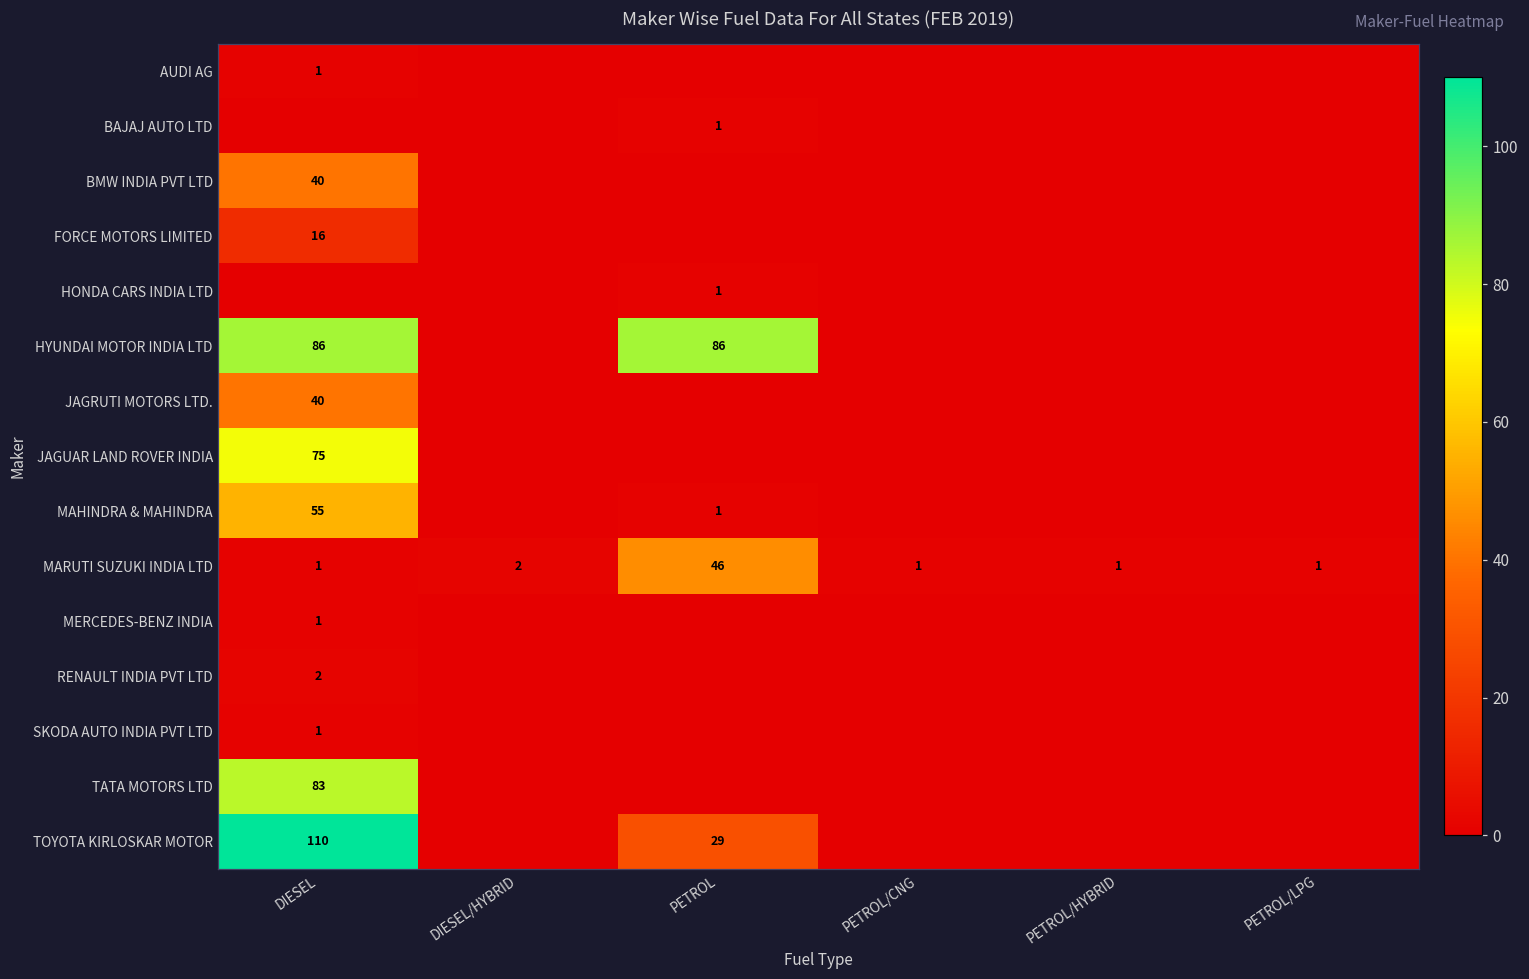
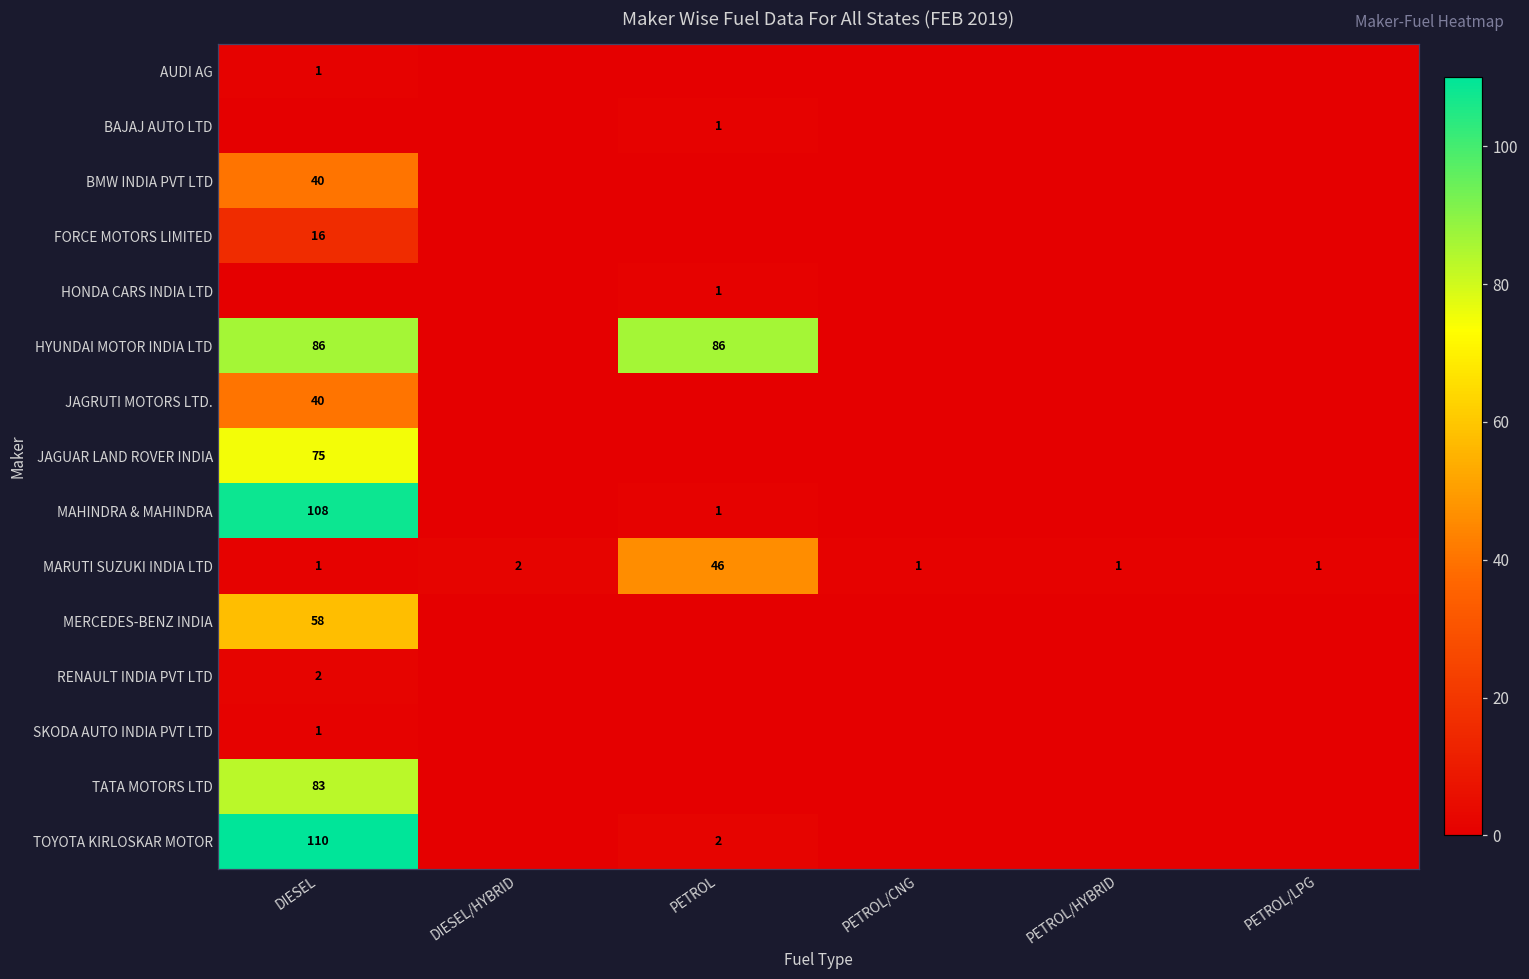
  {
    "AUDI AG": {
      "DIESEL": 1
    },
    "BAJAJ AUTO LTD": {
      "PETROL": 1
    },
    "BMW INDIA PVT LTD": {
      "DIESEL": 40
    },
    "FORCE MOTORS LIMITED": {
      "DIESEL": 16
    },
    "HONDA CARS INDIA LTD": {
      "PETROL": 1
    },
    "HYUNDAI MOTOR INDIA LTD": {
      "DIESEL": 86,
      "PETROL": 86
    },
    "JAGRUTI MOTORS LTD.": {
      "DIESEL": 40
    },
    "JAGUAR LAND ROVER INDIA": {
      "DIESEL": 75
    },
    "MAHINDRA & MAHINDRA": {
-     "DIESEL": 55,
+     "DIESEL": 108,
      "PETROL": 1
    },
    "MARUTI SUZUKI INDIA LTD": {
      "DIESEL": 1,
      "DIESEL/HYBRID": 2,
      "PETROL": 46,
      "PETROL/CNG": 1,
      "PETROL/HYBRID": 1,
      "PETROL/LPG": 1
    },
    "MERCEDES-BENZ INDIA": {
-     "DIESEL": 1
+     "DIESEL": 58
    },
    "RENAULT INDIA PVT LTD": {
      "DIESEL": 2
    },
    "SKODA AUTO INDIA PVT LTD": {
      "DIESEL": 1
    },
    "TATA MOTORS LTD": {
      "DIESEL": 83
    },
    "TOYOTA KIRLOSKAR MOTOR": {
      "DIESEL": 110,
-     "PETROL": 29
+     "PETROL": 2
    }
  }
